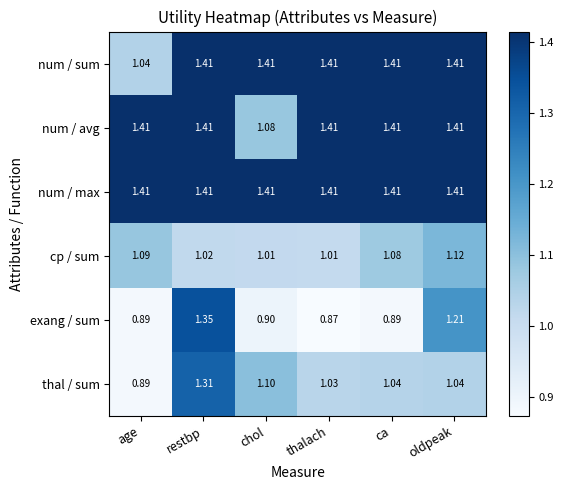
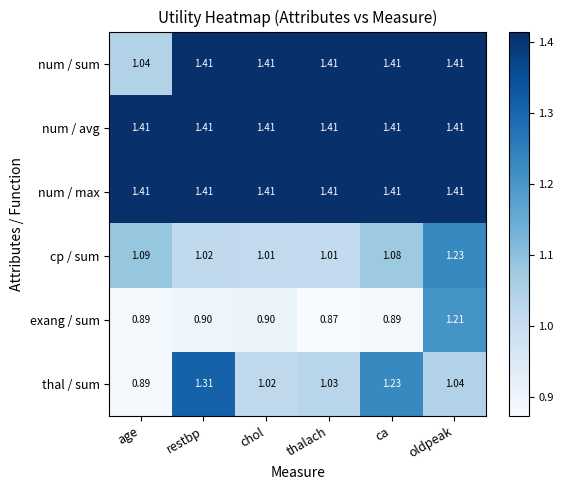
  {
    "num / sum": {
      "age": 1.04,
      "restbp": 1.41,
      "chol": 1.41,
      "thalach": 1.41,
      "ca": 1.41,
      "oldpeak": 1.41
    },
    "num / avg": {
      "age": 1.41,
      "restbp": 1.41,
-     "chol": 1.08,
+     "chol": 1.41,
      "thalach": 1.41,
      "ca": 1.41,
      "oldpeak": 1.41
    },
    "num / max": {
      "age": 1.41,
      "restbp": 1.41,
      "chol": 1.41,
      "thalach": 1.41,
      "ca": 1.41,
      "oldpeak": 1.41
    },
    "cp / sum": {
      "age": 1.09,
      "restbp": 1.02,
      "chol": 1.01,
      "thalach": 1.01,
      "ca": 1.08,
-     "oldpeak": 1.12
+     "oldpeak": 1.23
    },
    "exang / sum": {
      "age": 0.89,
-     "restbp": 1.35,
+     "restbp": 0.90,
      "chol": 0.90,
      "thalach": 0.87,
      "ca": 0.89,
      "oldpeak": 1.21
    },
    "thal / sum": {
      "age": 0.89,
      "restbp": 1.31,
-     "chol": 1.10,
+     "chol": 1.02,
      "thalach": 1.03,
-     "ca": 1.04,
+     "ca": 1.23,
      "oldpeak": 1.04
    }
  }
